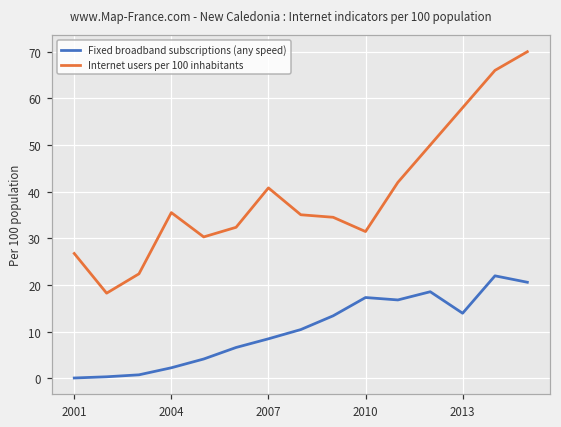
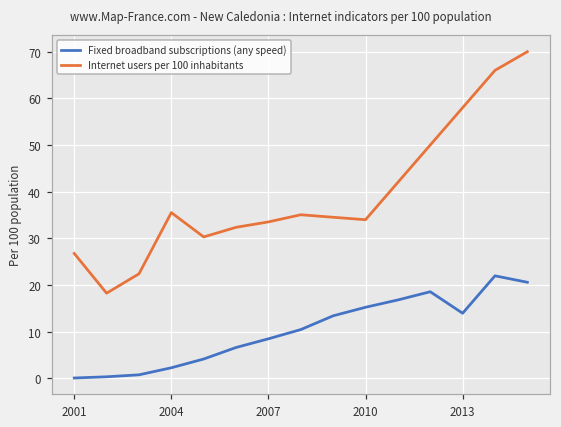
  {
    "Fixed broadband subscriptions (any speed)": {
      "2001": 0,
      "2004": 2,
      "2007": 8,
-     "2010": 17,
+     "2010": 15,
      "2013": 14
    },
    "Internet users per 100 inhabitants": {
      "2001": 27,
      "2004": 36,
-     "2007": 41,
-     "2010": 31,
+     "2007": 34,
+     "2010": 34,
      "2013": 58
    }
  }
